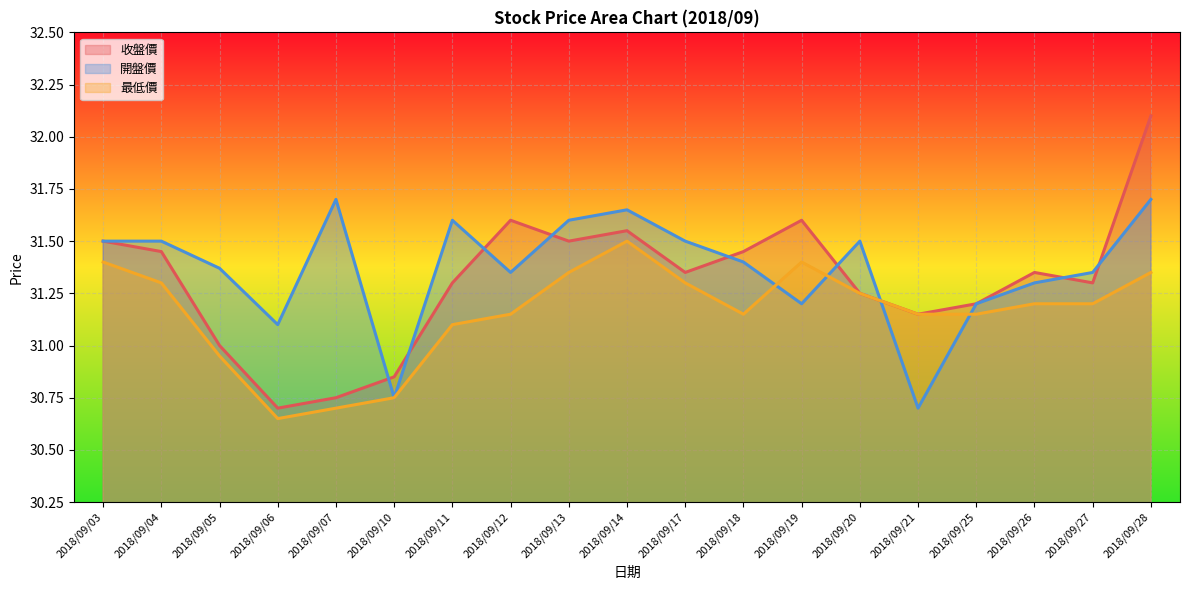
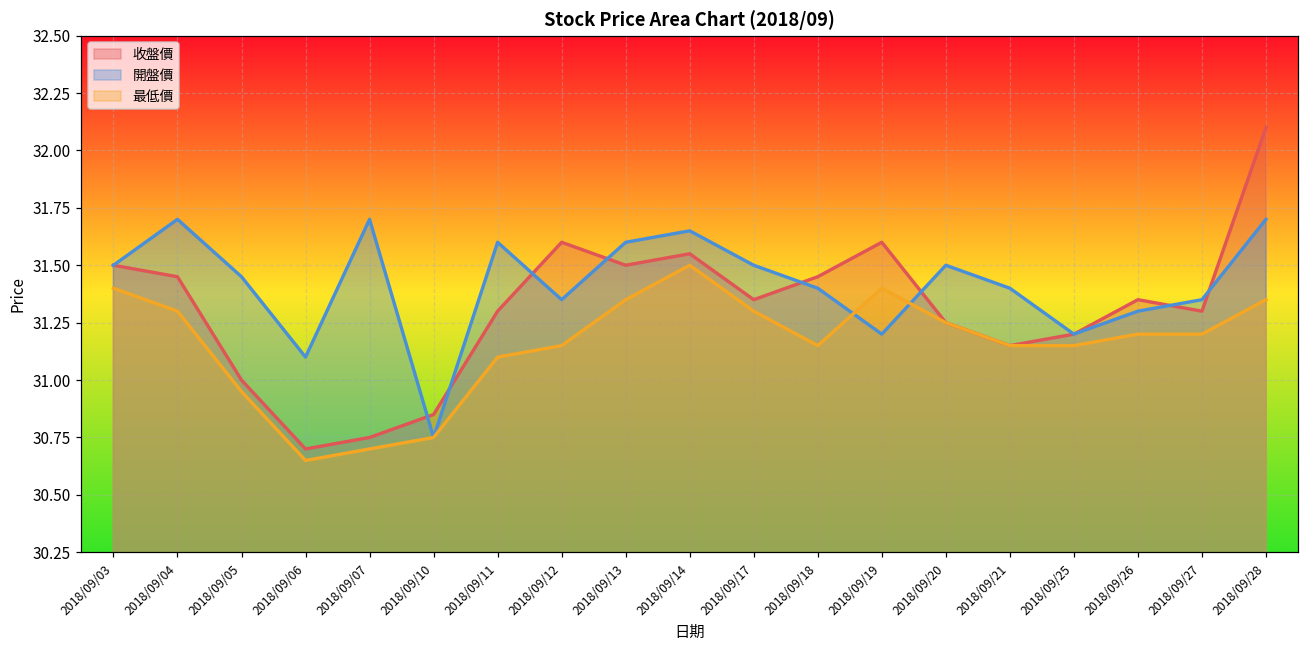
  {
    "開盤價": {
-     "2018/09/04": 31.5,
-     "2018/09/05": 31.37,
+     "2018/09/04": 31.7,
+     "2018/09/05": 31.45,
      "2018/09/06": 31.10,
      "2018/09/07": 31.70,
      "2018/09/11": 31.60,
      "2018/09/12": 31.35,
      "2018/09/13": 31.60,
      "2018/09/14": 31.65,
      "2018/09/17": 31.50,
      "2018/09/18": 31.40,
      "2018/09/19": 31.20,
      "2018/09/20": 31.50,
-     "2018/09/21": 30.7,
+     "2018/09/21": 31.4,
      "2018/09/26": 31.30,
      "2018/09/27": 31.35,
      "2018/09/28": 31.70
    }
  }
